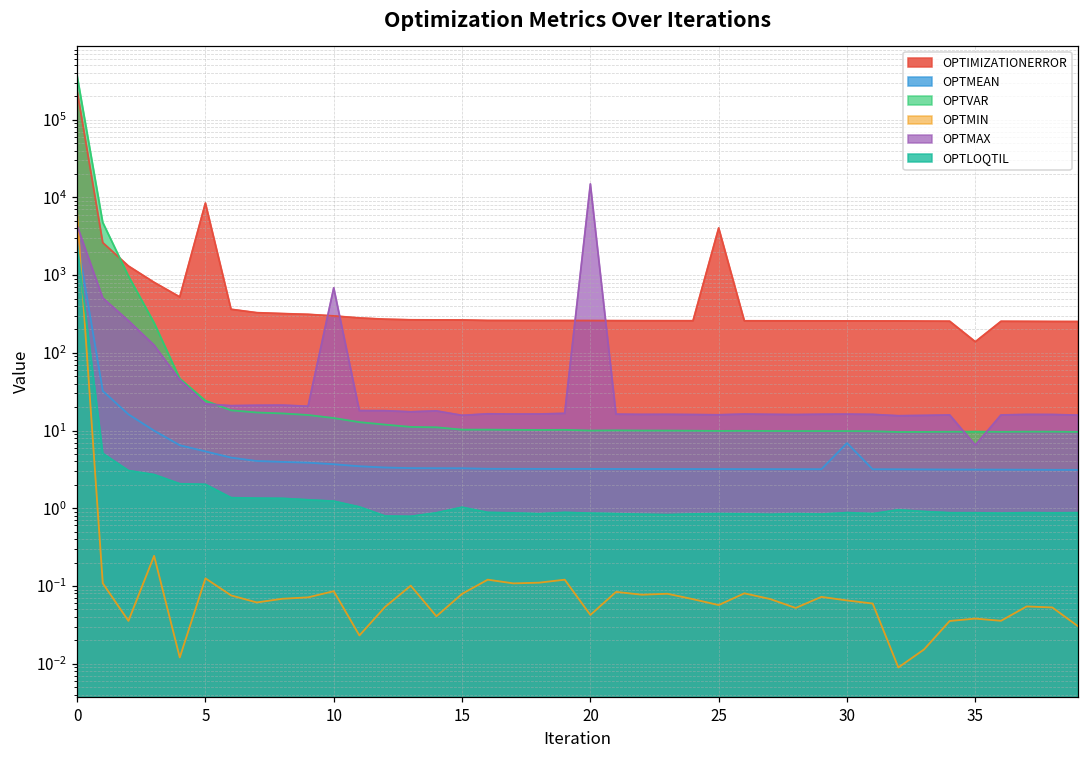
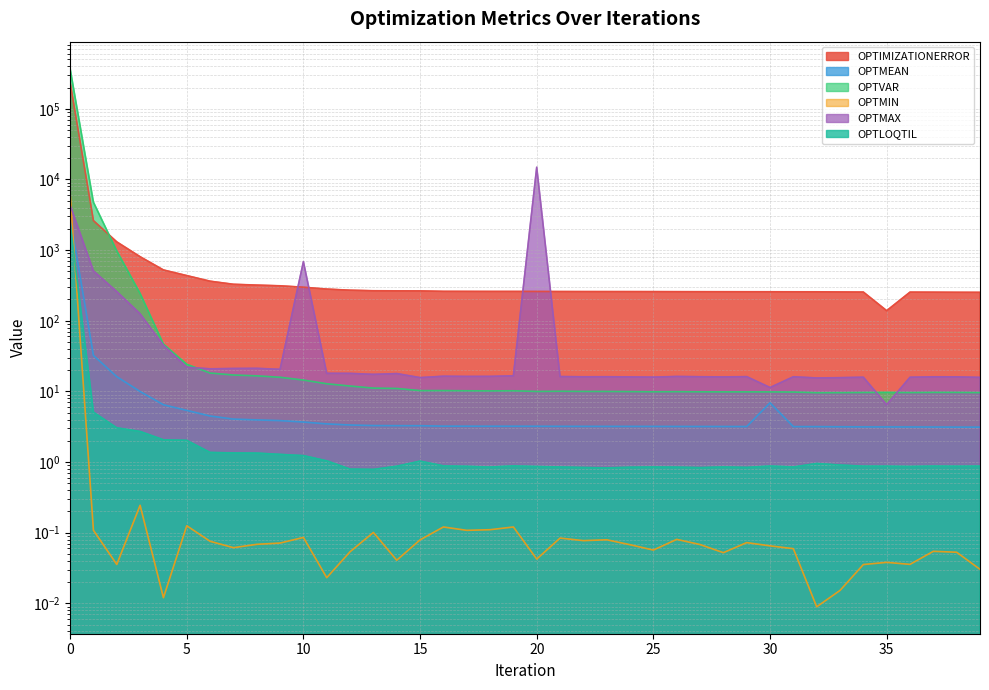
  {
    "OPTIMIZATIONERROR": {
      "0": 240000,
-     "5": 8000,
+     "5": 400,
      "10": 300,
      "15": 260,
      "20": 260,
-     "25": 4000,
+     "25": 260,
      "30": 260,
      "35": 140
    },
    "OPTMEAN": {
      "0": 2900,
      "5": 5,
      "10": 4,
      "15": 3,
      "20": 3,
      "25": 3,
      "30": 7,
      "35": 3
    },
    "OPTMIN": {
      "0": 6000,
      "5": 0.13,
      "10": 0.09,
      "15": 0.08,
      "20": 0.04,
      "25": 0.06,
      "30": 0.07,
      "35": 0.04
    },
    "OPTMAX": {
      "0": 4000,
      "5": 22,
      "10": 700,
      "15": 16,
      "20": 15000,
      "25": 16,
-     "30": 16,
+     "30": 11,
      "35": 6
    }
  }
